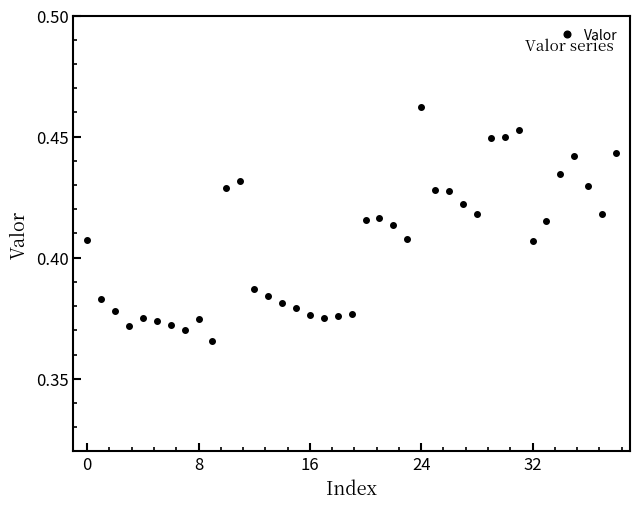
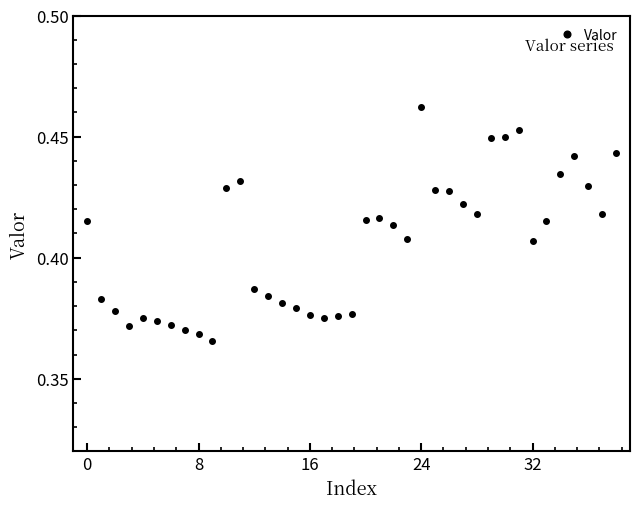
  {
-   "0": 0.408,
-   "8": 0.375,
+   "0": 0.415,
+   "8": 0.368,
    "16": 0.376,
    "24": 0.462,
    "32": 0.407
  }
